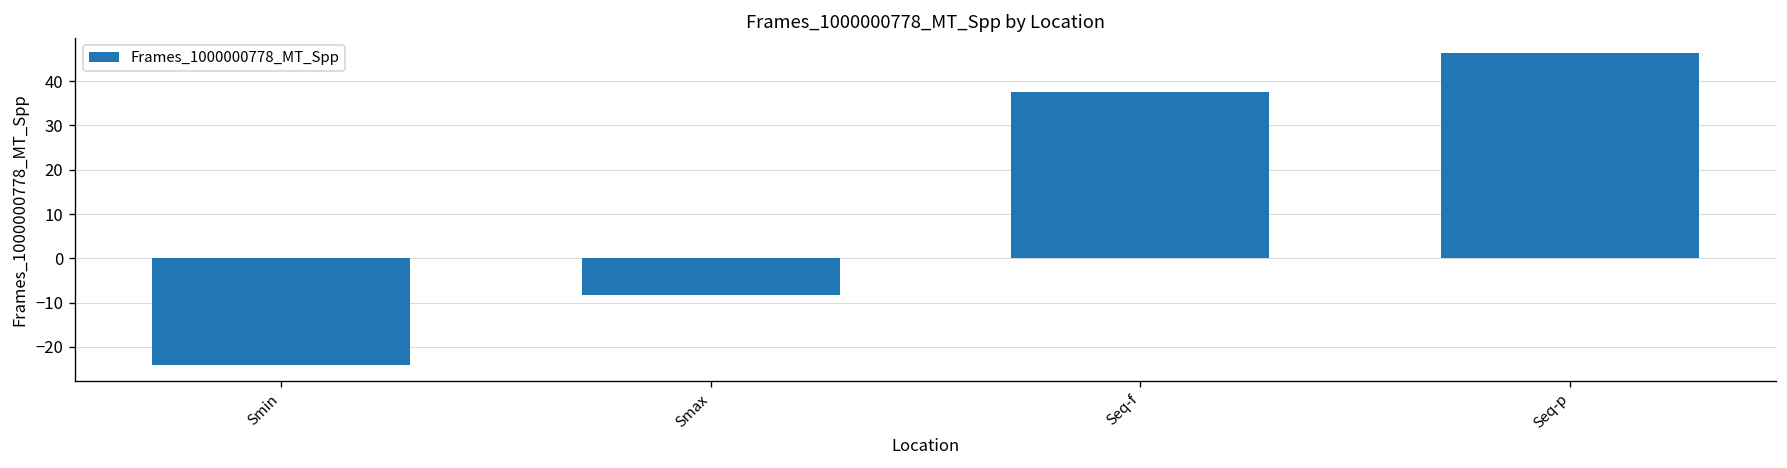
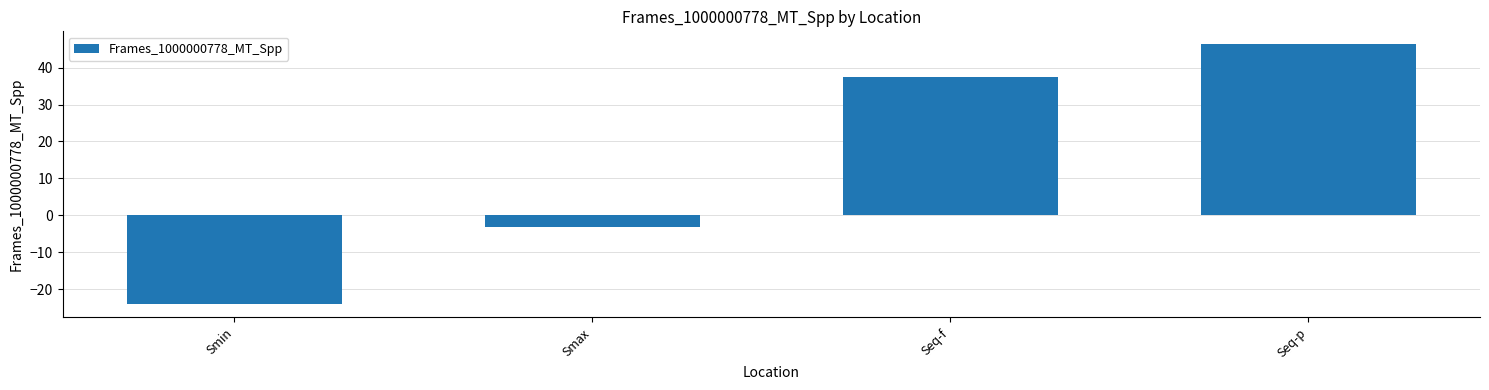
  {
    "Smin": -24,
-   "Smax": -8,
+   "Smax": -3,
    "Seq-f": 37,
    "Seq-p": 46
  }
